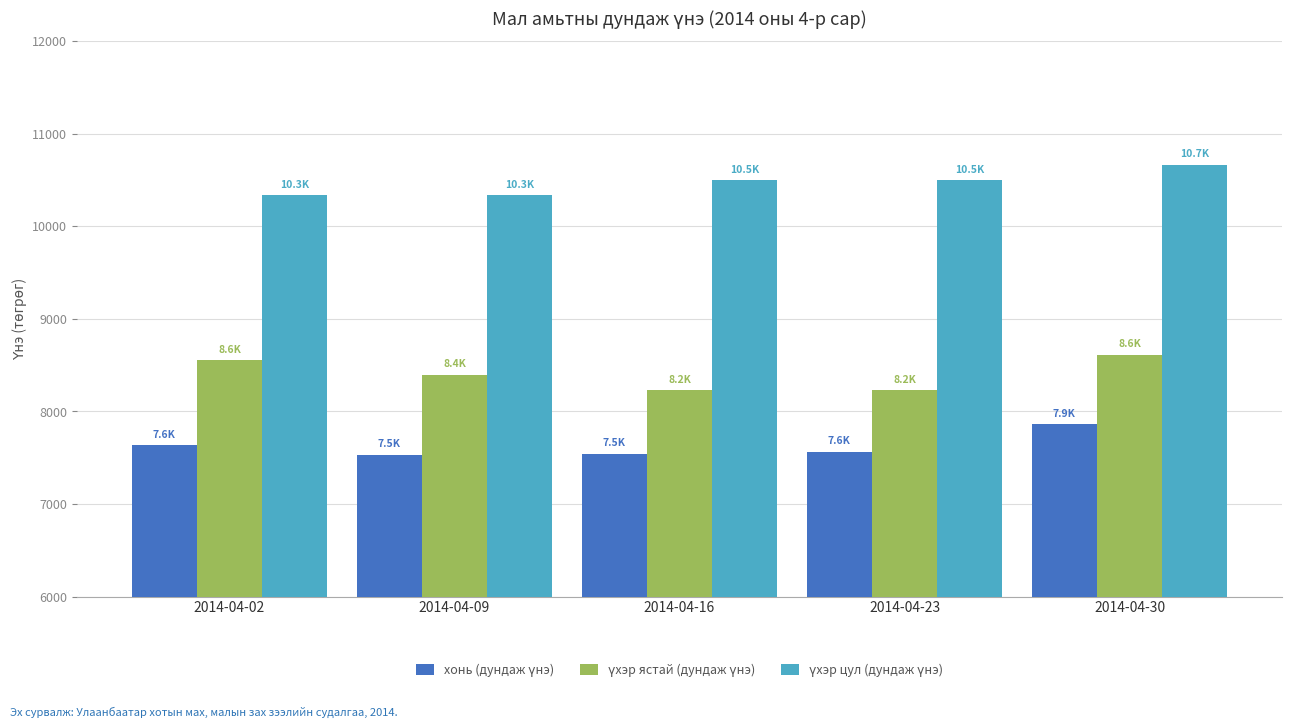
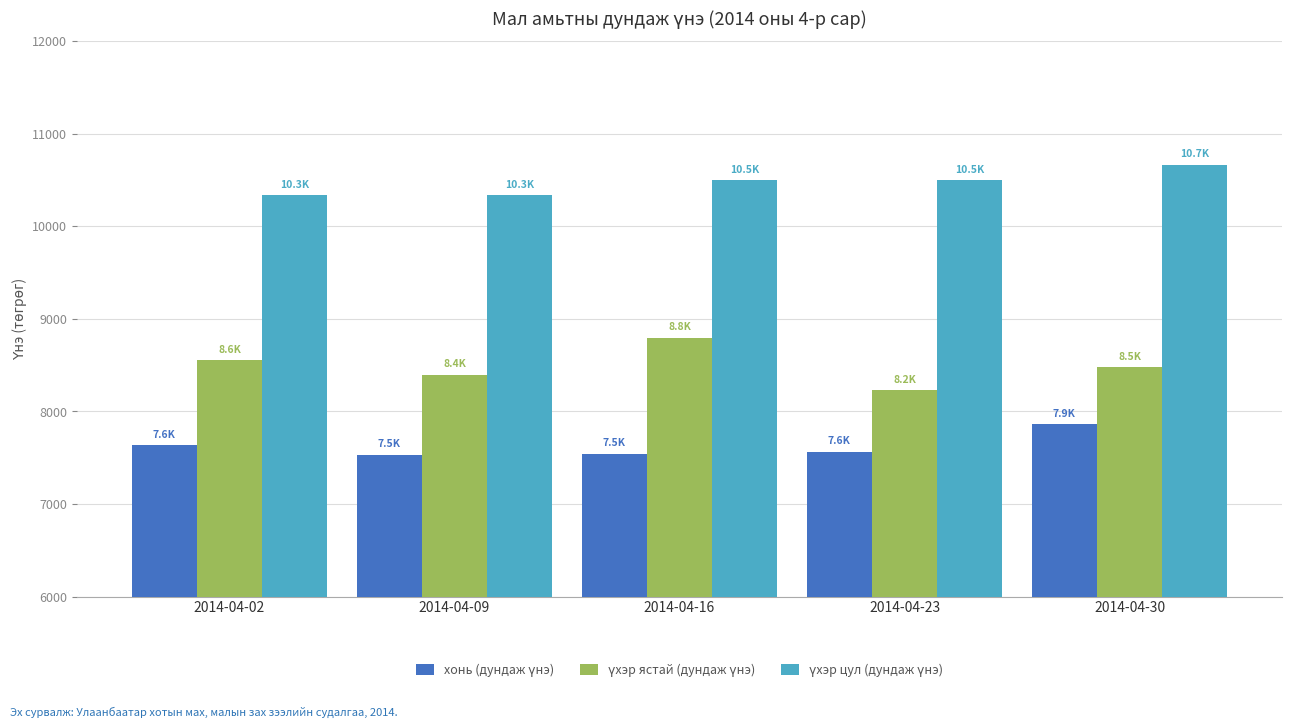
  {
    "үхэр ястай (дундаж үнэ)": {
      "2014-04-02": "8.6K",
      "2014-04-09": "8.4K",
-     "2014-04-16": "8.2K",
+     "2014-04-16": "8.8K",
      "2014-04-23": "8.2K",
-     "2014-04-30": "8.6K"
+     "2014-04-30": "8.5K"
    }
  }
